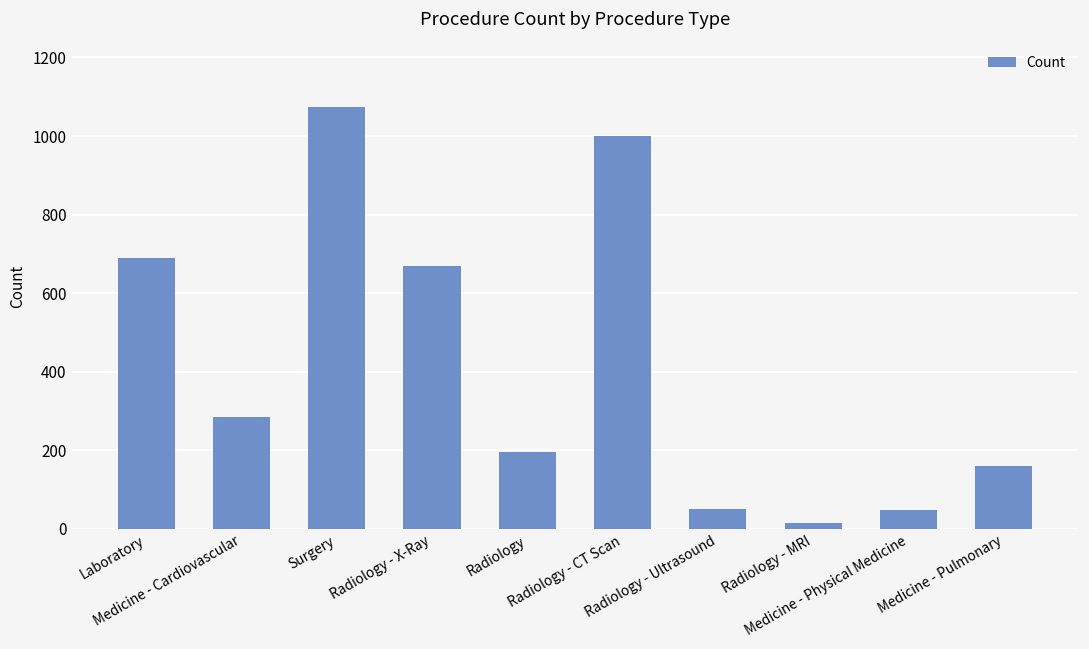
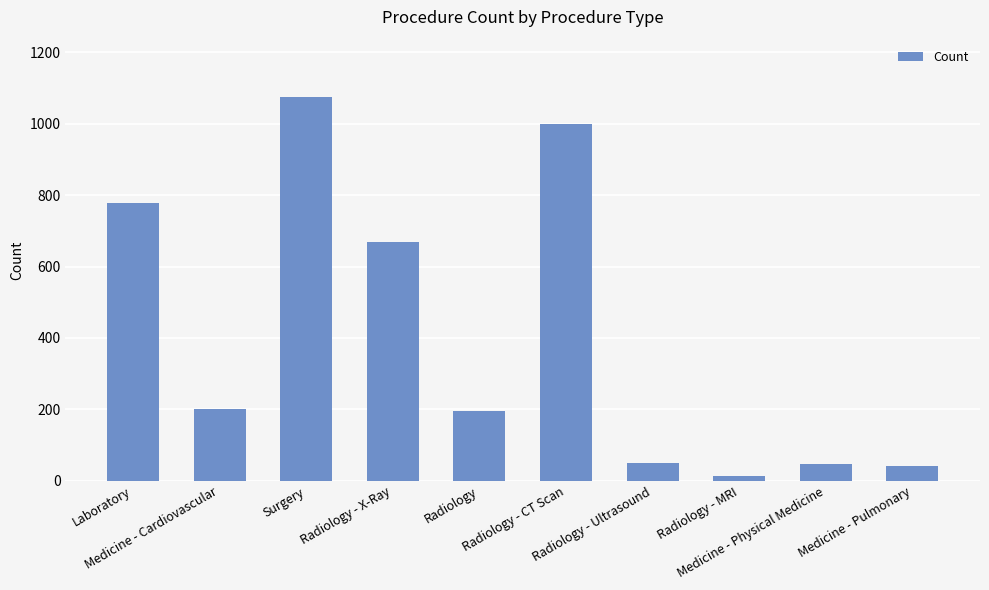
  {
-   "Laboratory": 690,
-   "Medicine - Cardiovascular": 290,
+   "Laboratory": 780,
+   "Medicine - Cardiovascular": 200,
    "Surgery": 1070,
    "Radiology - X-Ray": 670,
    "Radiology": 200,
    "Radiology - CT Scan": 1000,
    "Radiology - Ultrasound": 50,
    "Radiology - MRI": 10,
    "Medicine - Physical Medicine": 50,
-   "Medicine - Pulmonary": 160
+   "Medicine - Pulmonary": 40
  }
